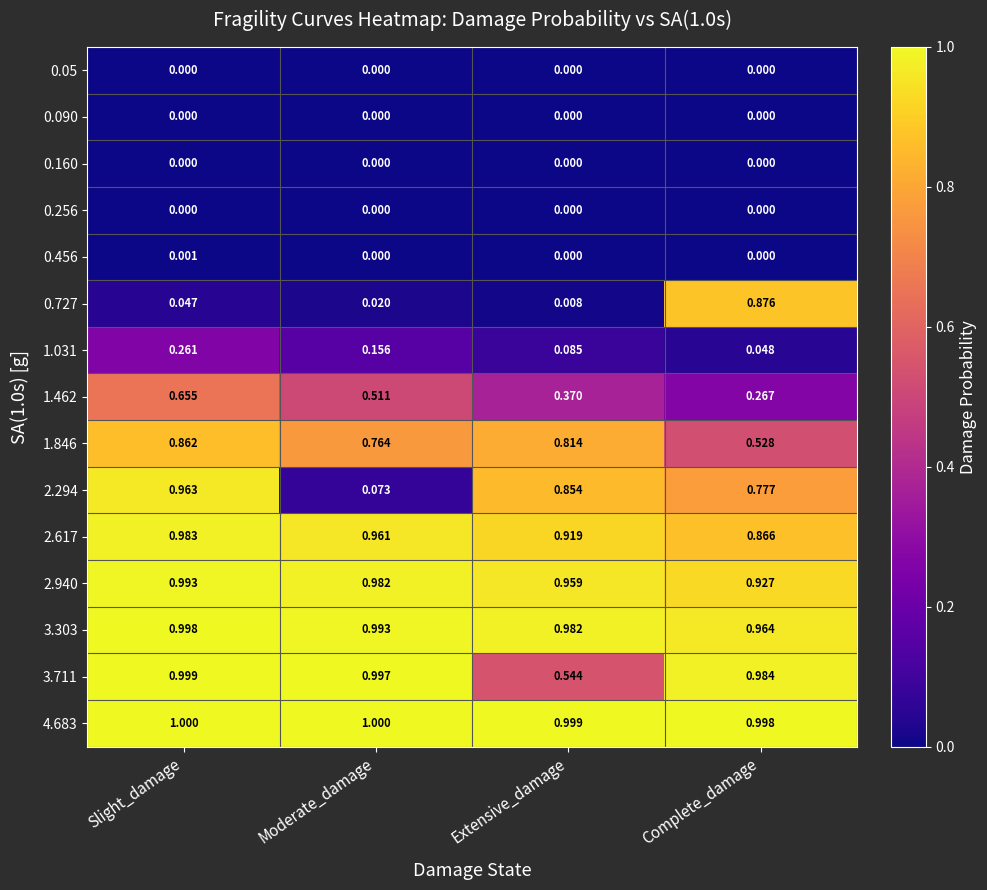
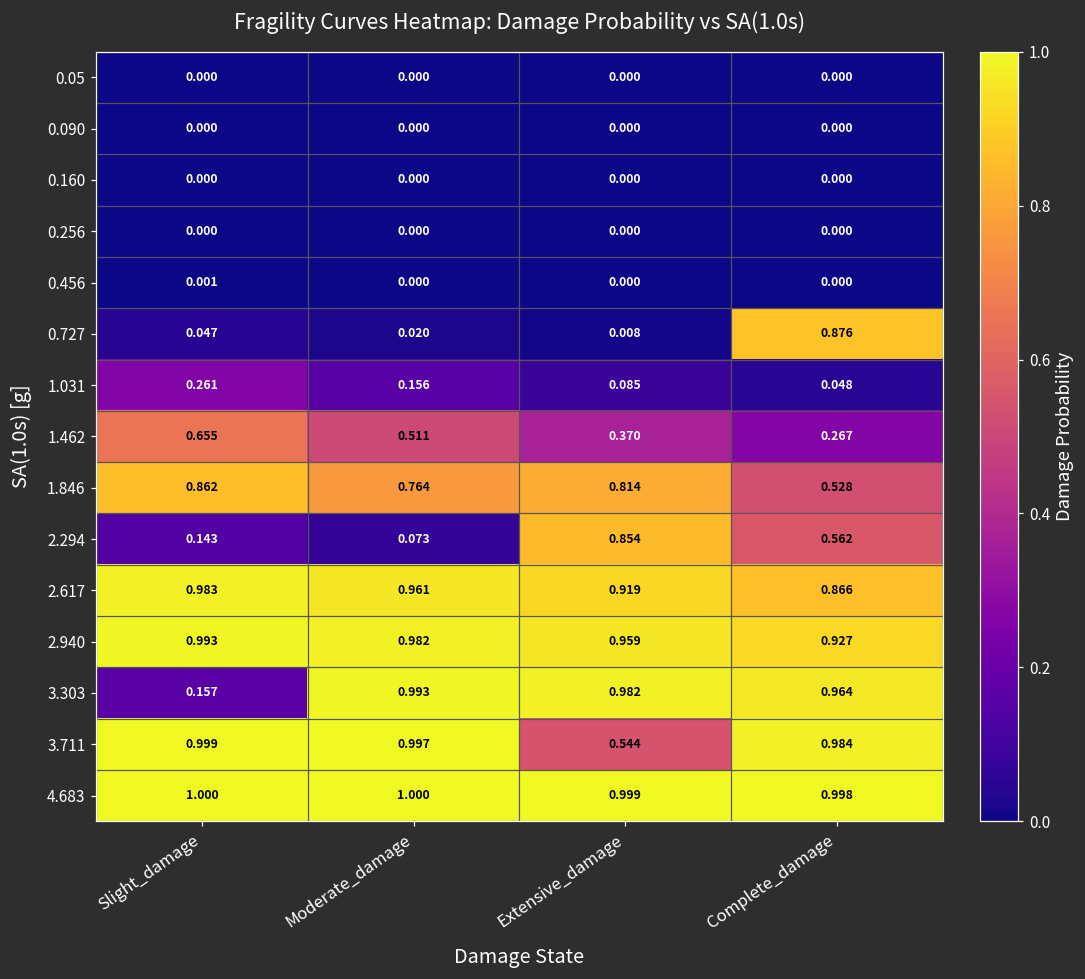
  {
    "0.05": {
      "Slight_damage": 0.000,
      "Moderate_damage": 0.000,
      "Extensive_damage": 0.000,
      "Complete_damage": 0.000
    },
    "0.090": {
      "Slight_damage": 0.000,
      "Moderate_damage": 0.000,
      "Extensive_damage": 0.000,
      "Complete_damage": 0.000
    },
    "0.160": {
      "Slight_damage": 0.000,
      "Moderate_damage": 0.000,
      "Extensive_damage": 0.000,
      "Complete_damage": 0.000
    },
    "0.256": {
      "Slight_damage": 0.000,
      "Moderate_damage": 0.000,
      "Extensive_damage": 0.000,
      "Complete_damage": 0.000
    },
    "0.456": {
      "Slight_damage": 0.001,
      "Moderate_damage": 0.000,
      "Extensive_damage": 0.000,
      "Complete_damage": 0.000
    },
    "0.727": {
      "Slight_damage": 0.047,
      "Moderate_damage": 0.020,
      "Extensive_damage": 0.008,
      "Complete_damage": 0.876
    },
    "1.031": {
      "Slight_damage": 0.261,
      "Moderate_damage": 0.156,
      "Extensive_damage": 0.085,
      "Complete_damage": 0.048
    },
    "1.462": {
      "Slight_damage": 0.655,
      "Moderate_damage": 0.511,
      "Extensive_damage": 0.370,
      "Complete_damage": 0.267
    },
    "1.846": {
      "Slight_damage": 0.862,
      "Moderate_damage": 0.764,
      "Extensive_damage": 0.814,
      "Complete_damage": 0.528
    },
    "2.294": {
-     "Slight_damage": 0.963,
+     "Slight_damage": 0.143,
      "Moderate_damage": 0.073,
      "Extensive_damage": 0.854,
-     "Complete_damage": 0.777
+     "Complete_damage": 0.562
    },
    "2.617": {
      "Slight_damage": 0.983,
      "Moderate_damage": 0.961,
      "Extensive_damage": 0.919,
      "Complete_damage": 0.866
    },
    "2.940": {
      "Slight_damage": 0.993,
      "Moderate_damage": 0.982,
      "Extensive_damage": 0.959,
      "Complete_damage": 0.927
    },
    "3.303": {
-     "Slight_damage": 0.998,
+     "Slight_damage": 0.157,
      "Moderate_damage": 0.993,
      "Extensive_damage": 0.982,
      "Complete_damage": 0.964
    },
    "3.711": {
      "Slight_damage": 0.999,
      "Moderate_damage": 0.997,
      "Extensive_damage": 0.544,
      "Complete_damage": 0.984
    },
    "4.683": {
      "Slight_damage": 1.000,
      "Moderate_damage": 1.000,
      "Extensive_damage": 0.999,
      "Complete_damage": 0.998
    }
  }
